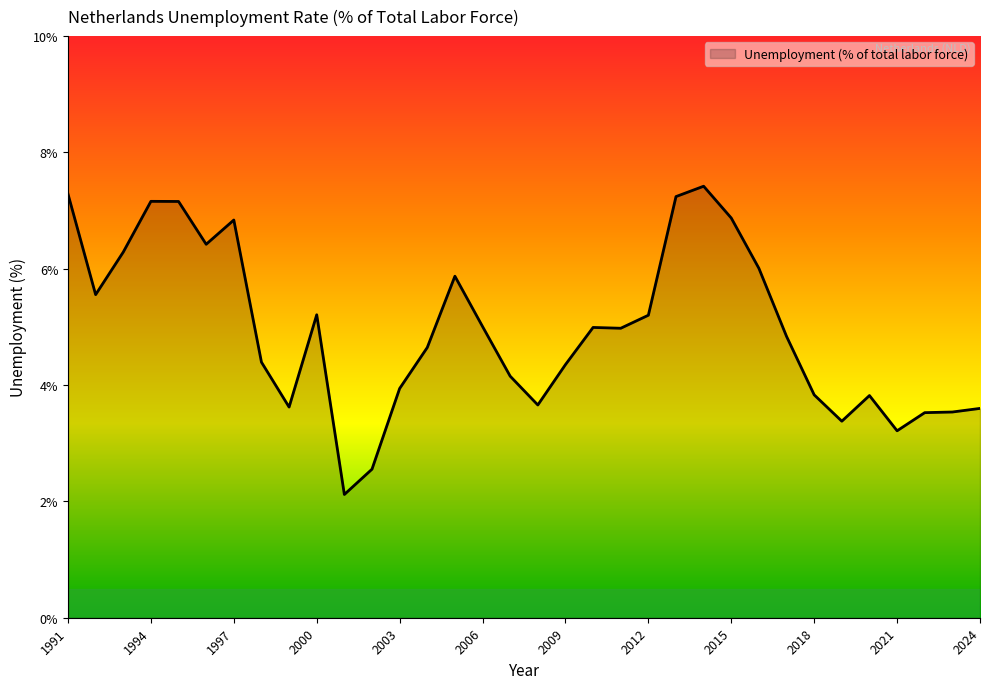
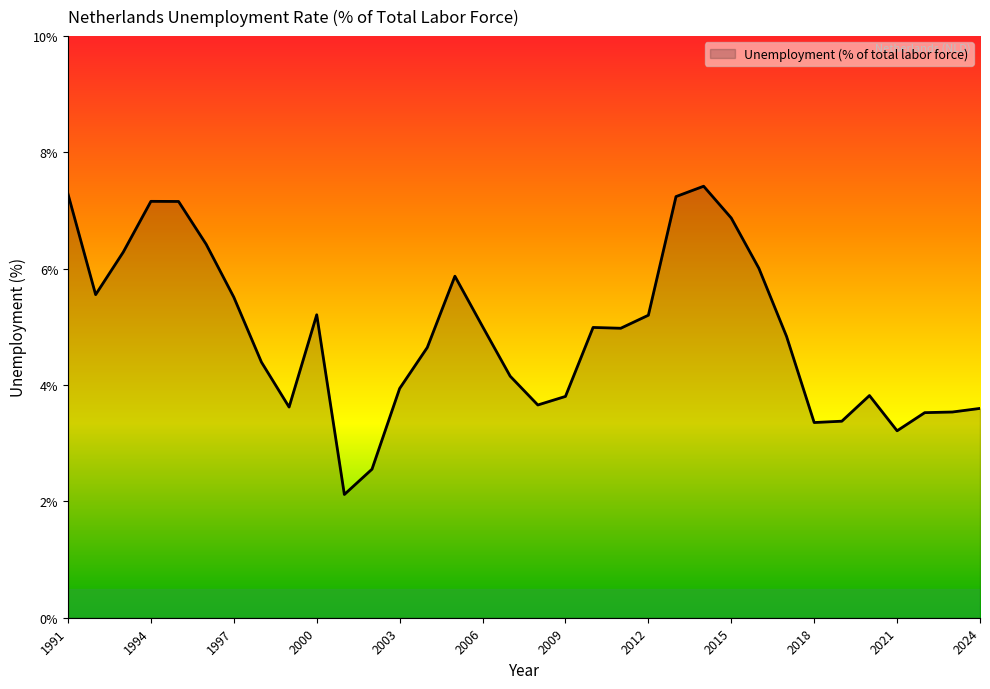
  {
    "1991": "7.3%",
    "1994": "7.2%",
-   "1997": "6.8%",
+   "1997": "5.5%",
    "2000": "5.2%",
    "2003": "3.9%",
    "2006": "5.0%",
-   "2009": "4.4%",
+   "2009": "3.8%",
    "2012": "5.2%",
    "2015": "6.9%",
-   "2018": "3.8%",
+   "2018": "3.4%",
    "2021": "3.2%",
    "2024": "3.6%"
  }
